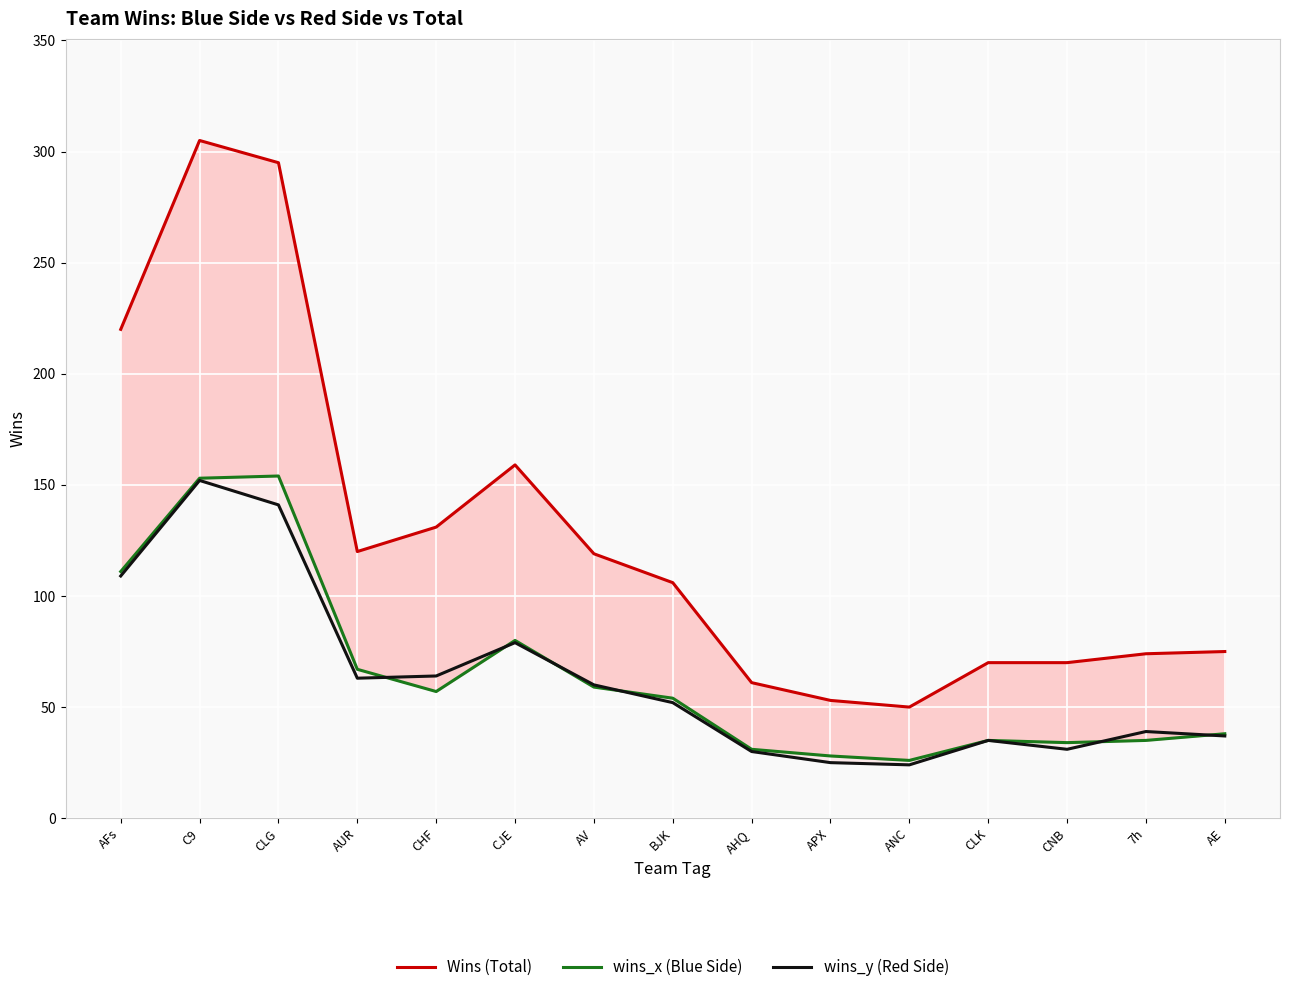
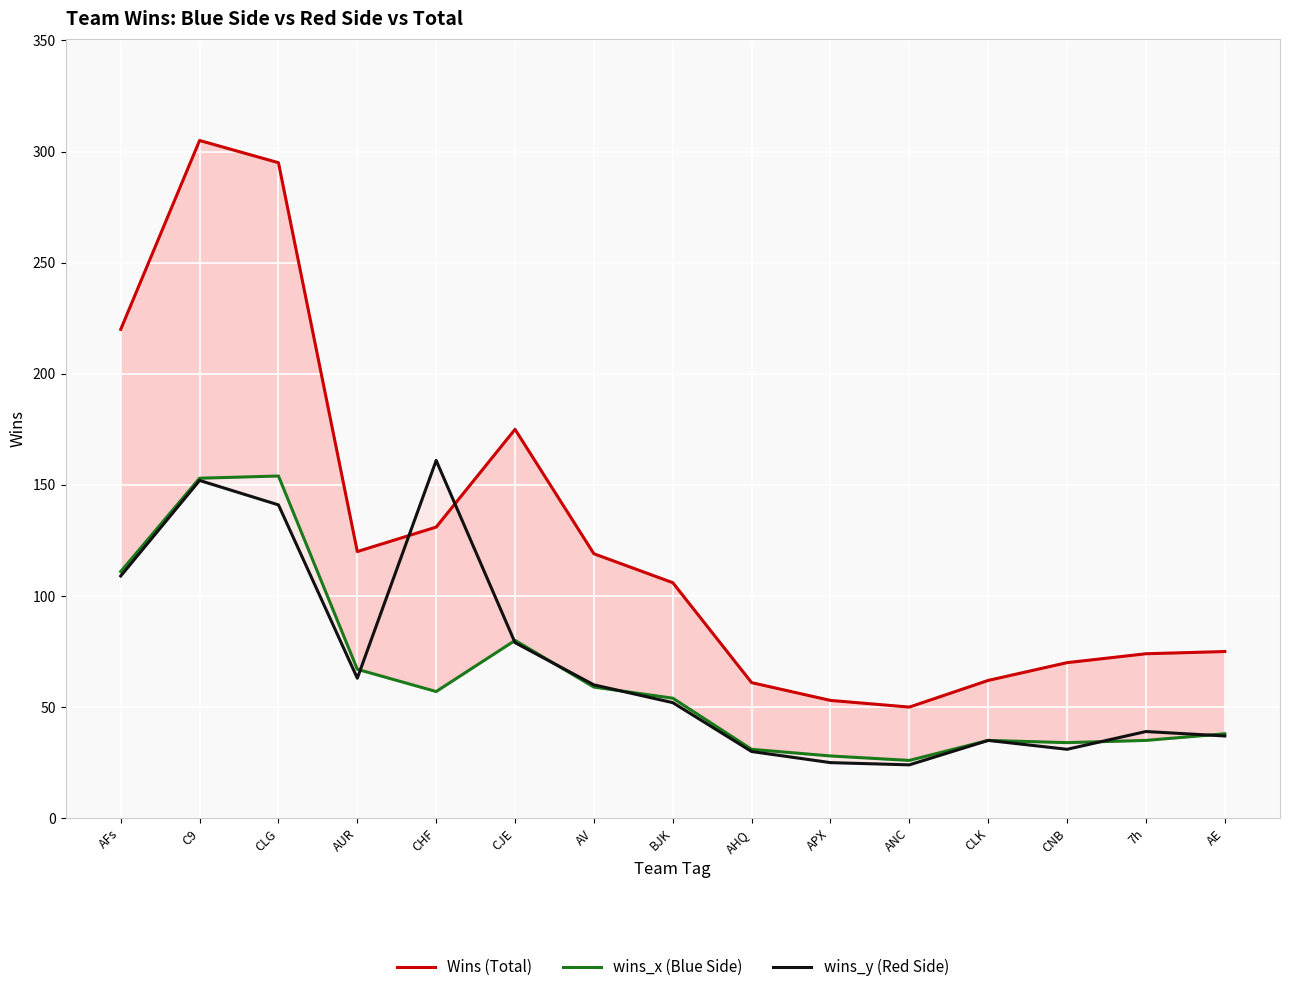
  {
    "Wins (Total)": {
      "AFs": 220,
      "C9": 305,
      "CLG": 295,
      "AUR": 120,
      "CHF": 131,
-     "CJE": 159,
+     "CJE": 175,
      "AV": 119,
      "BJK": 106,
      "AHQ": 61,
      "APX": 53,
      "ANC": 50,
-     "CLK": 70,
+     "CLK": 62,
      "CNB": 70,
      "7h": 74,
      "AE": 75
    },
    "wins_x (Blue Side)": {
      "CHF": 57,
      "7h": 35
    },
    "wins_y (Red Side)": {
      "AFs": 109,
      "CLG": 141,
      "AUR": 63,
-     "CHF": 64,
+     "CHF": 161,
      "BJK": 52,
      "APX": 25,
      "ANC": 24,
      "CNB": 31
    }
  }
